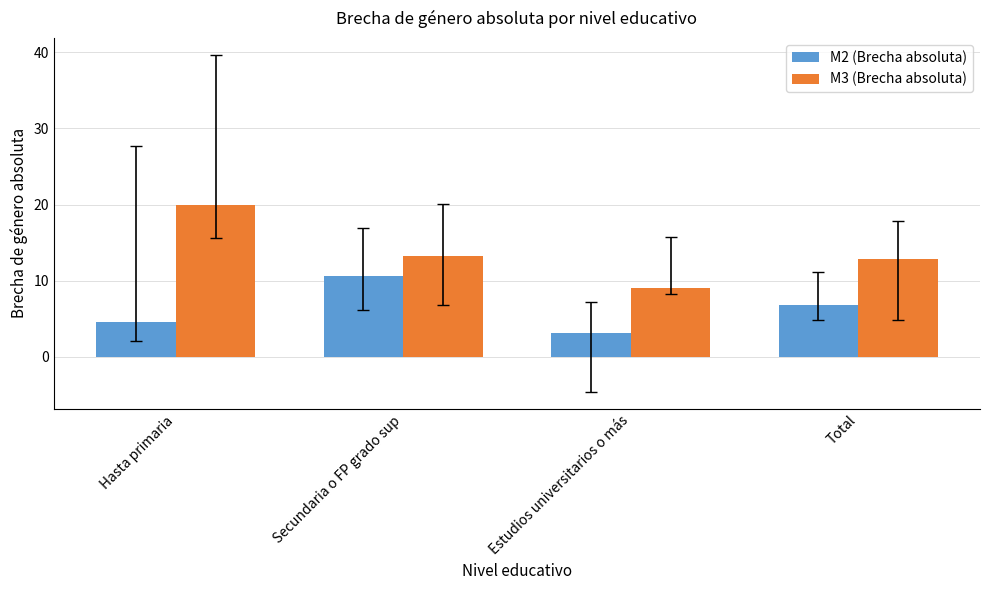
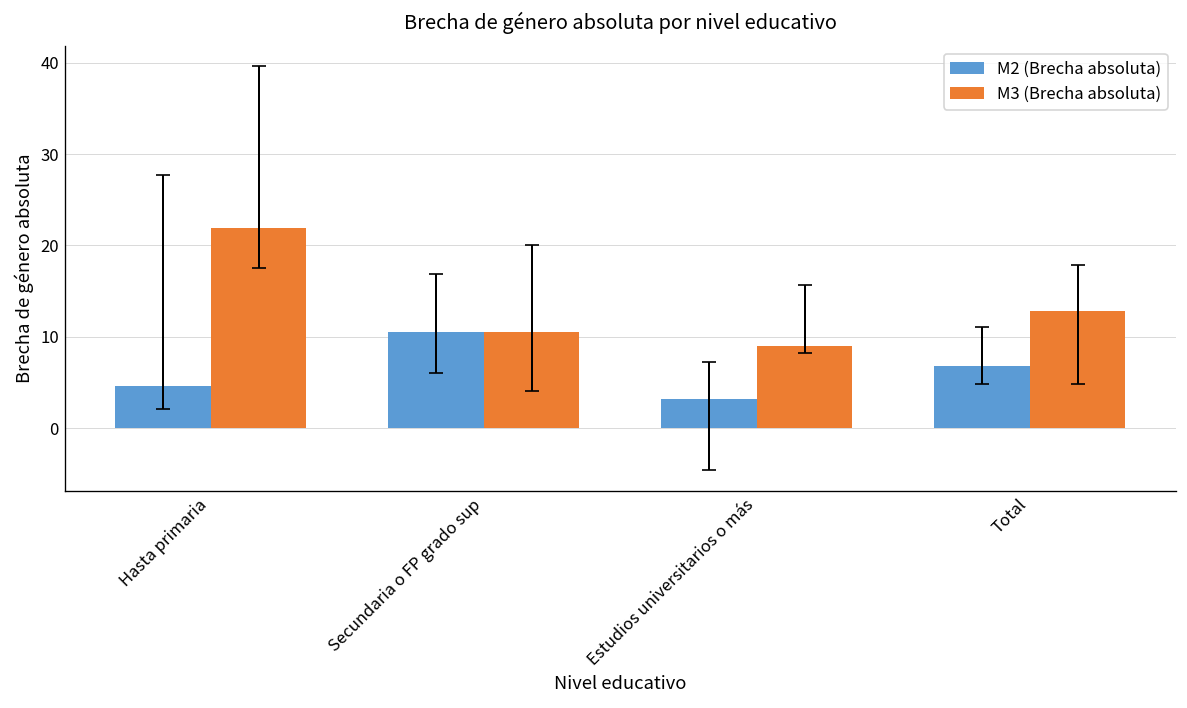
  {
    "M2 (Brecha absoluta)": {
      "Hasta primaria": 5,
      "Secundaria o FP grado sup": 11,
      "Estudios universitarios o más": 3,
      "Total": 7
    },
    "M3 (Brecha absoluta)": {
-     "Hasta primaria": 20,
-     "Secundaria o FP grado sup": 13,
+     "Hasta primaria": 22,
+     "Secundaria o FP grado sup": 10,
      "Estudios universitarios o más": 9,
      "Total": 13
    }
  }
